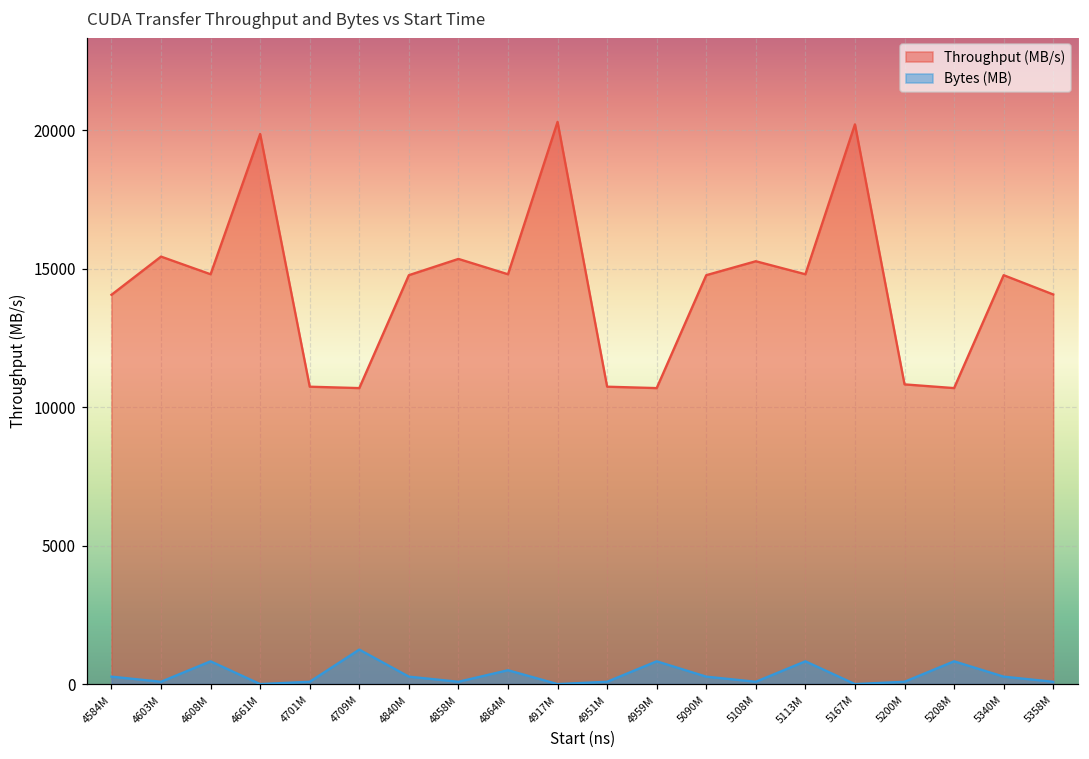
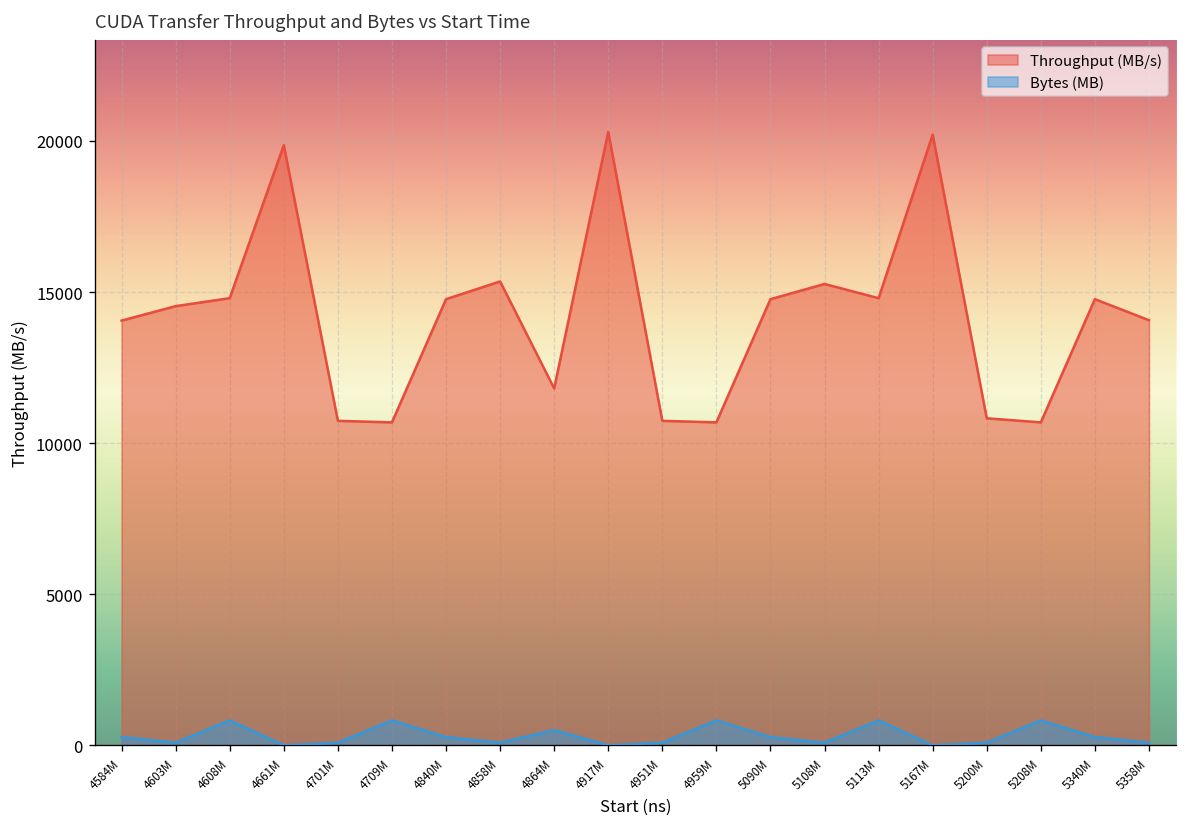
  {
    "Throughput (MB/s)": {
      "4584M": 14100,
-     "4603M": 15400,
+     "4603M": 14500,
      "4608M": 14800,
      "4661M": 19900,
      "4701M": 10700,
      "4709M": 10700,
      "4840M": 14800,
      "4858M": 15400,
-     "4864M": 14800,
+     "4864M": 11800,
      "4917M": 20300,
      "4951M": 10700,
      "4959M": 10700,
      "5090M": 14800,
      "5108M": 15300,
      "5113M": 14800,
      "5167M": 20200,
      "5200M": 10800,
      "5208M": 10700,
      "5340M": 14800,
      "5358M": 14100
    },
    "Bytes (MB)": {
      "4584M": 300,
      "4603M": 100,
      "4608M": 800,
      "4661M": 0,
      "4701M": 100,
-     "4709M": 1200,
+     "4709M": 800,
      "4840M": 300,
      "4858M": 100,
      "4864M": 500,
      "4917M": 0,
      "4951M": 100,
      "4959M": 800,
      "5090M": 300,
      "5108M": 100,
      "5113M": 800,
      "5167M": 0,
      "5200M": 100,
      "5208M": 800,
      "5340M": 300,
      "5358M": 100
    }
  }
